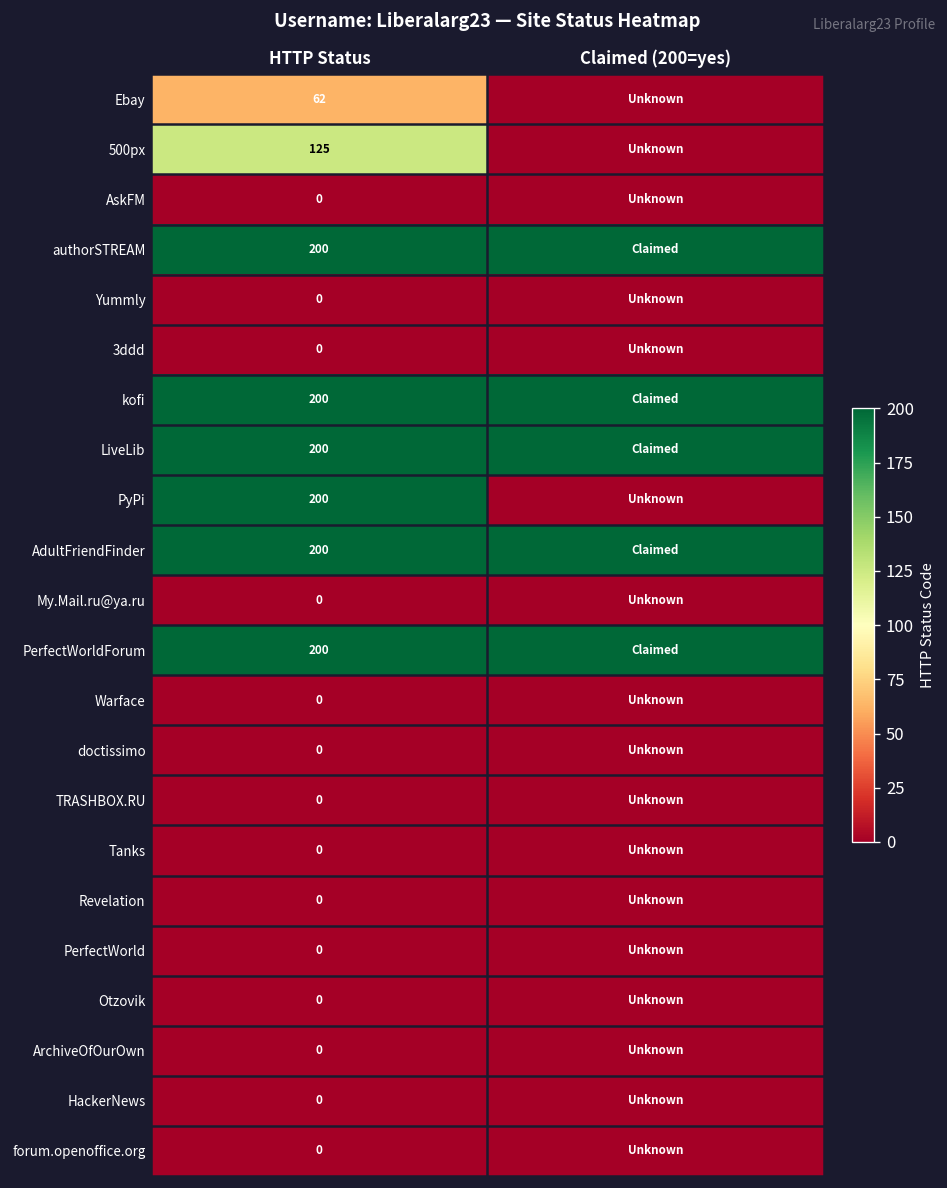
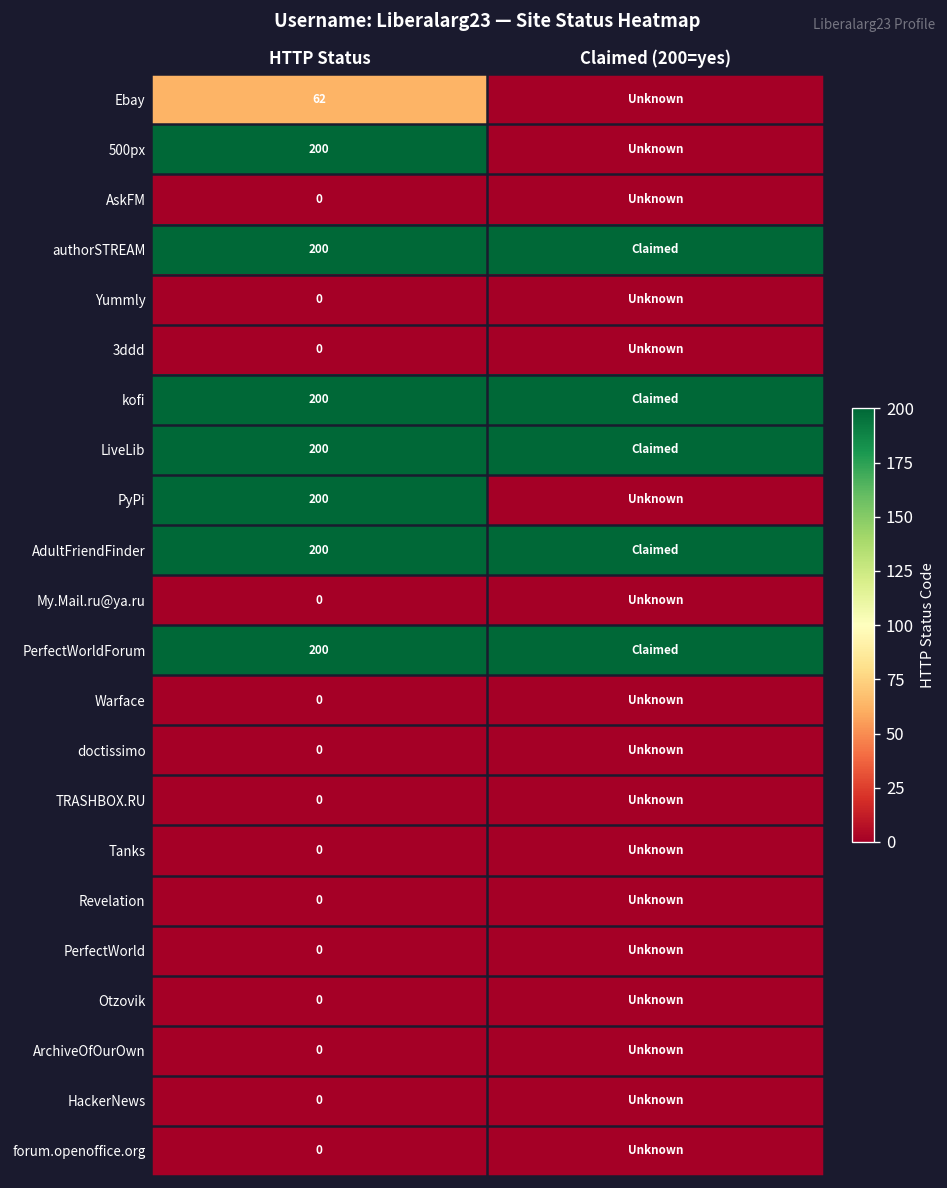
  {
    "Ebay": {
      "HTTP Status": 62
    },
    "500px": {
-     "HTTP Status": 125
+     "HTTP Status": 200
    },
    "AskFM": {
      "HTTP Status": 0
    },
    "authorSTREAM": {
      "HTTP Status": 200
    },
    "Yummly": {
      "HTTP Status": 0
    },
    "3ddd": {
      "HTTP Status": 0
    },
    "kofi": {
      "HTTP Status": 200
    },
    "LiveLib": {
      "HTTP Status": 200
    },
    "PyPi": {
      "HTTP Status": 200
    },
    "AdultFriendFinder": {
      "HTTP Status": 200
    },
    "My.Mail.ru@ya.ru": {
      "HTTP Status": 0
    },
    "PerfectWorldForum": {
      "HTTP Status": 200
    },
    "Warface": {
      "HTTP Status": 0
    },
    "doctissimo": {
      "HTTP Status": 0
    },
    "TRASHBOX.RU": {
      "HTTP Status": 0
    },
    "Tanks": {
      "HTTP Status": 0
    },
    "Revelation": {
      "HTTP Status": 0
    },
    "PerfectWorld": {
      "HTTP Status": 0
    },
    "Otzovik": {
      "HTTP Status": 0
    },
    "ArchiveOfOurOwn": {
      "HTTP Status": 0
    },
    "HackerNews": {
      "HTTP Status": 0
    },
    "forum.openoffice.org": {
      "HTTP Status": 0
    }
  }
